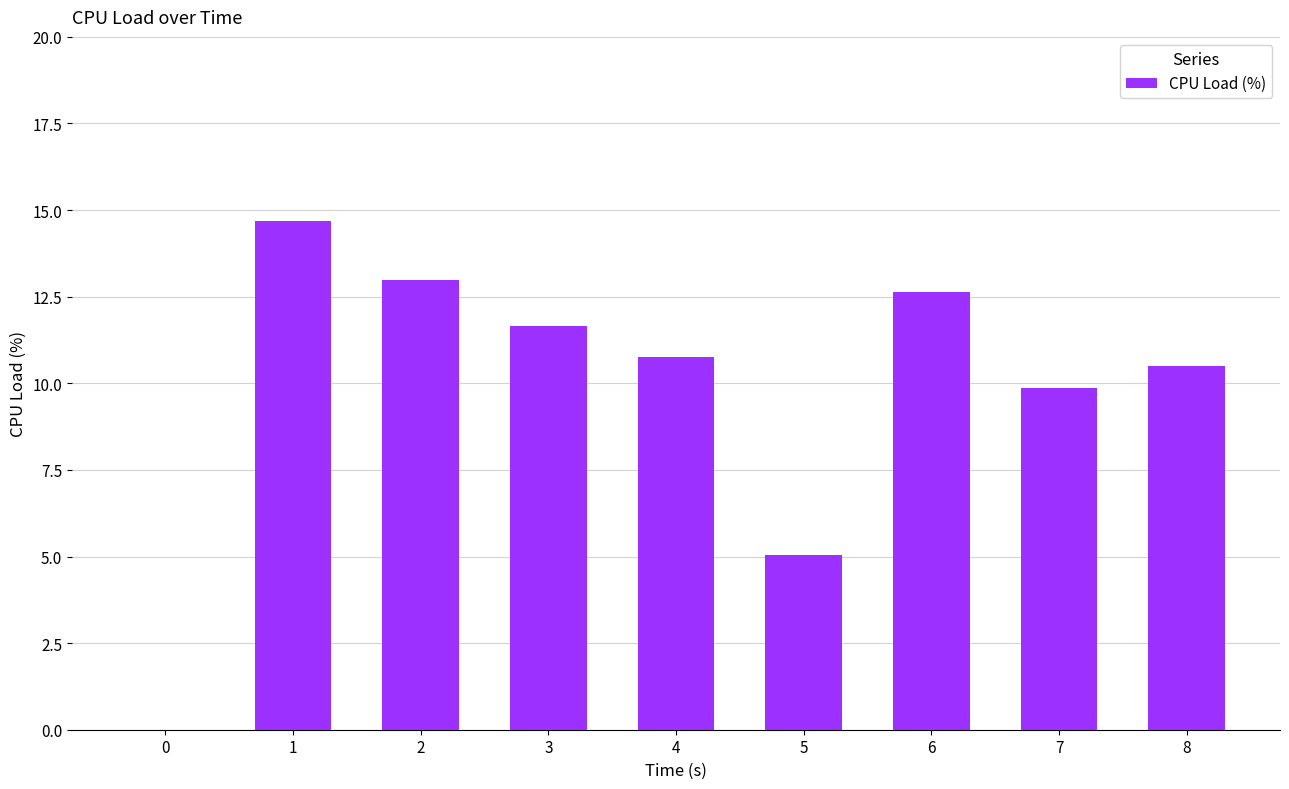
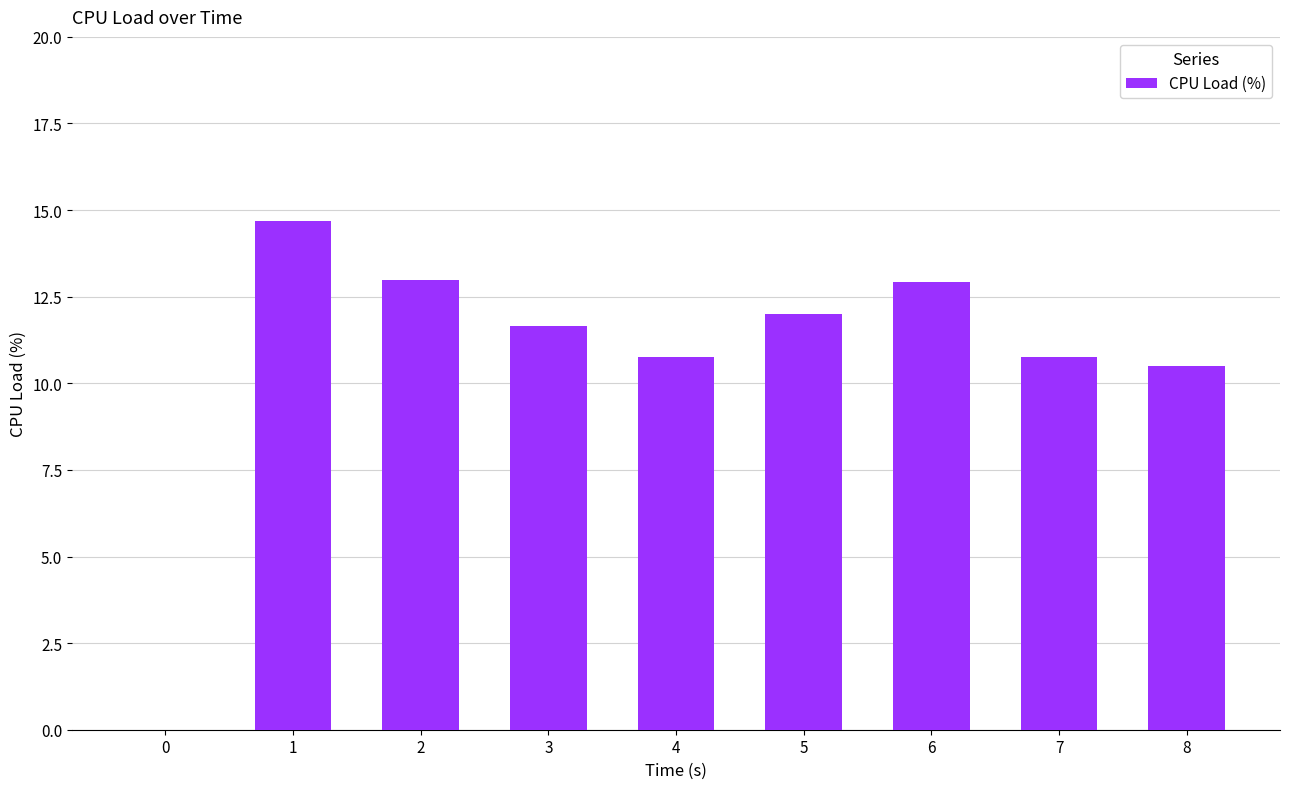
  {
    "0": 0.0,
    "1": 14.7,
    "2": 13.0,
    "3": 11.6,
    "4": 10.7,
-   "5": 5.1,
-   "6": 12.6,
-   "7": 9.9,
+   "5": 12.0,
+   "6": 12.9,
+   "7": 10.7,
    "8": 10.5
  }
